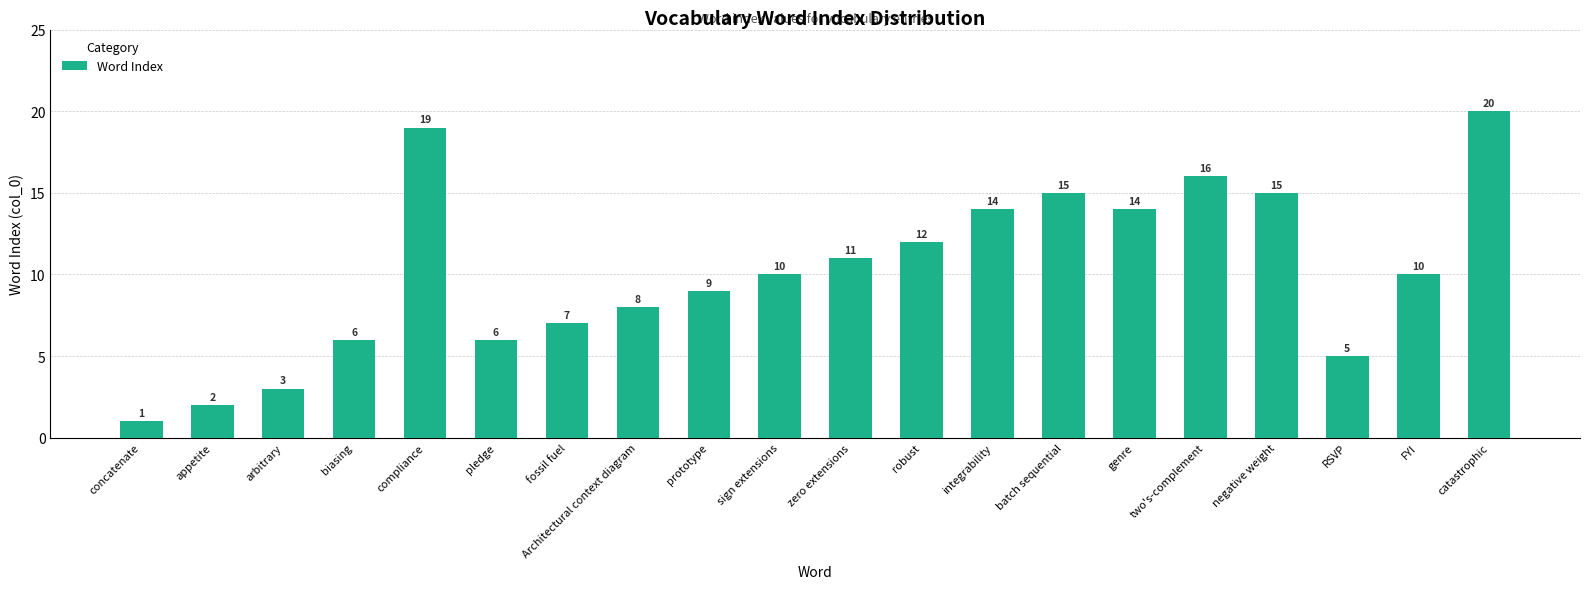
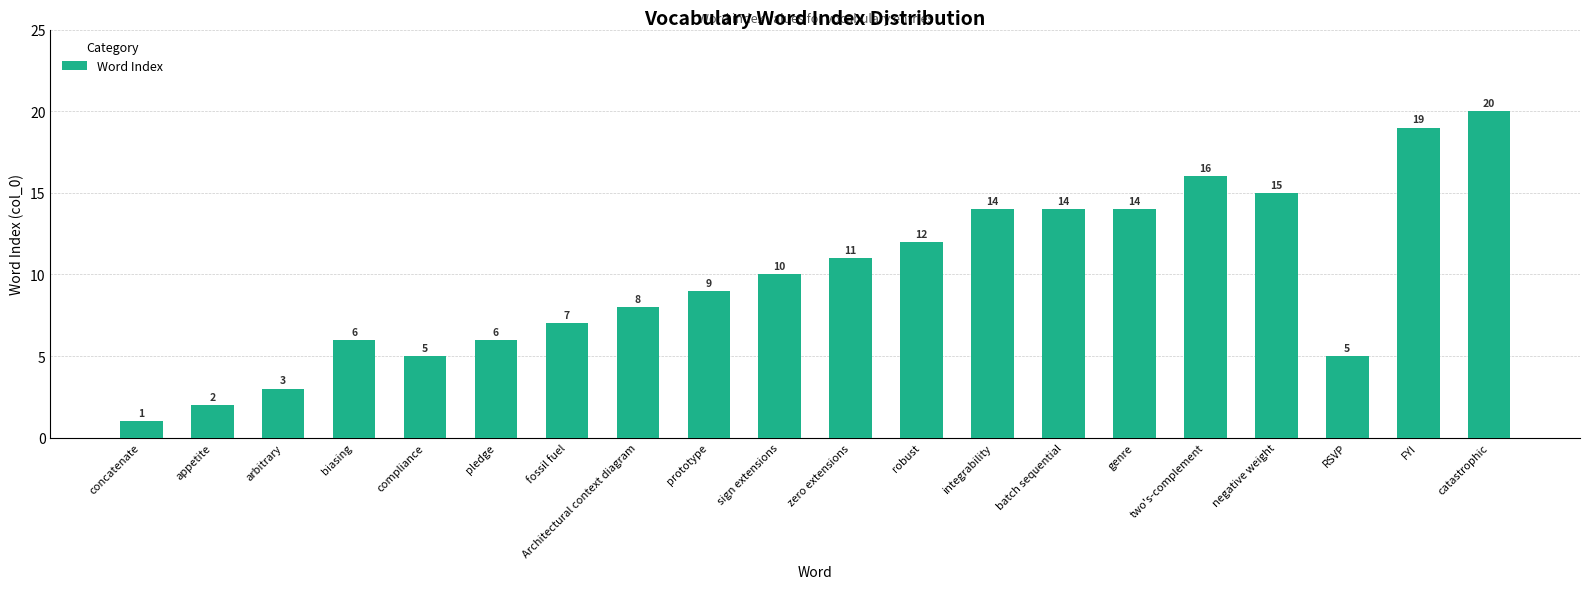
  {
    "concatenate": 1,
    "appetite": 2,
    "arbitrary": 3,
    "biasing": 6,
-   "compliance": 19,
+   "compliance": 5,
    "pledge": 6,
    "fossil fuel": 7,
    "Architectural context diagram": 8,
    "prototype": 9,
    "sign extensions": 10,
    "zero extensions": 11,
    "robust": 12,
    "integrability": 14,
-   "batch sequential": 15,
+   "batch sequential": 14,
    "genre": 14,
    "two's-complement": 16,
    "negative weight": 15,
    "RSVP": 5,
-   "FYI": 10,
+   "FYI": 19,
    "catastrophic": 20
  }
